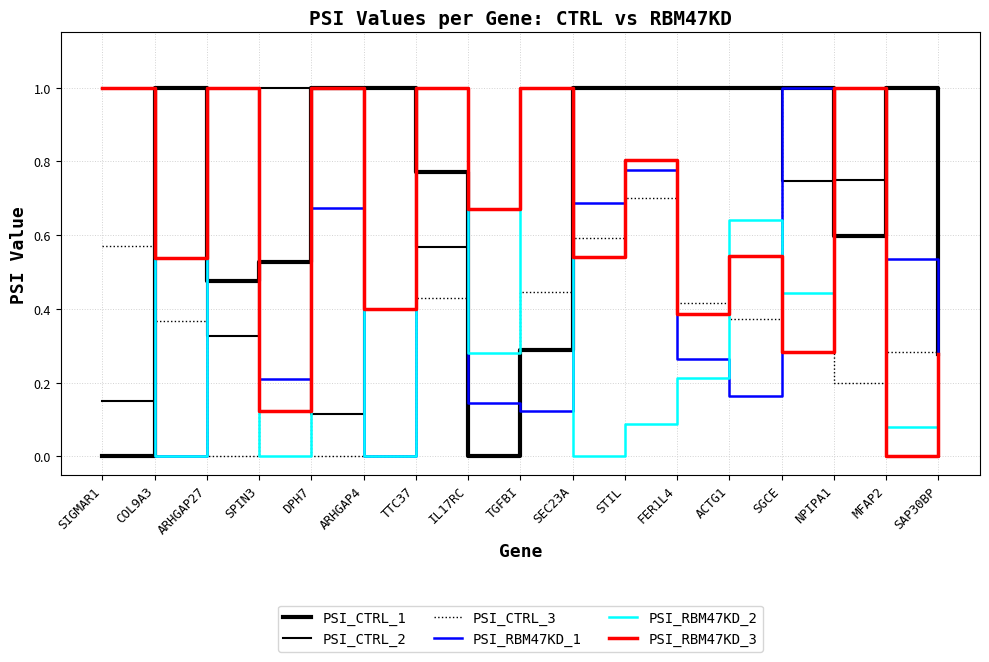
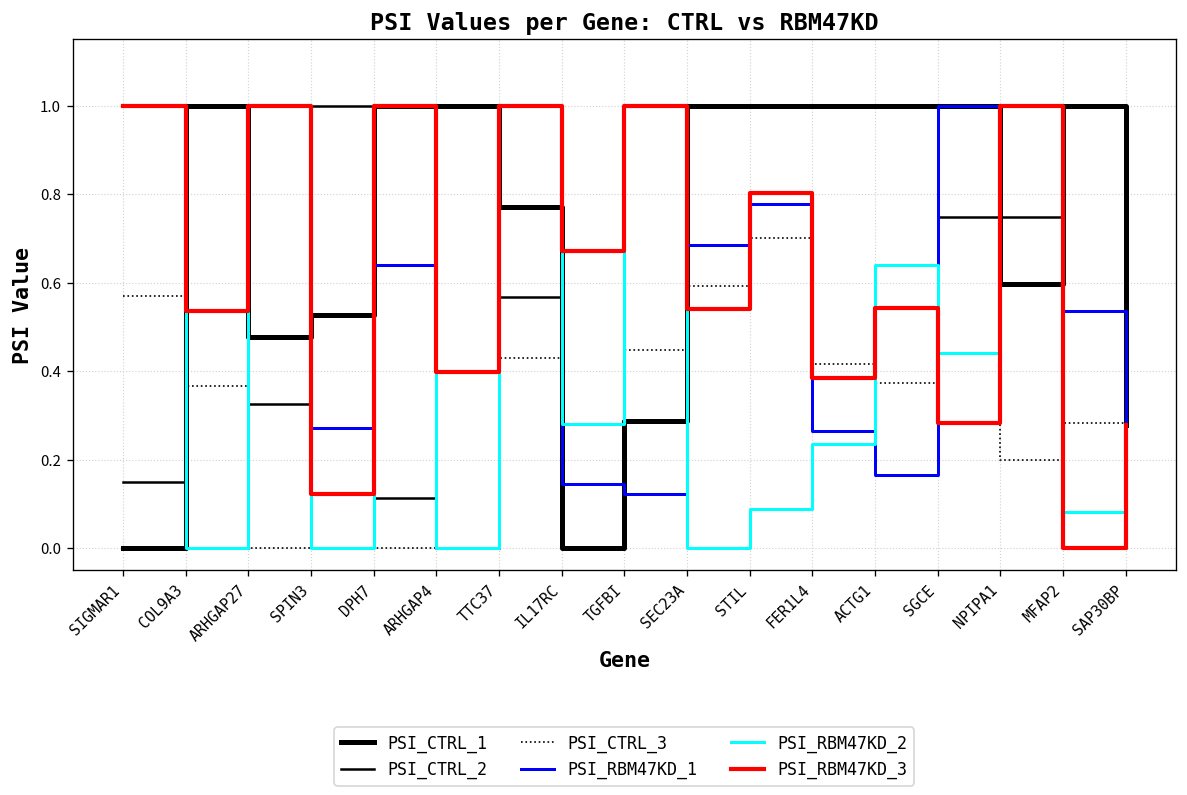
  {
    "PSI_RBM47KD_1": {
-     "SPIN3": 0.21,
-     "DPH7": 0.67,
+     "SPIN3": 0.27,
+     "DPH7": 0.64,
      "IL17RC": 0.15,
      "TGFBI": 0.12,
      "SEC23A": 0.69,
      "STIL": 0.78,
      "FER1L4": 0.26,
      "ACTG1": 0.17,
      "MFAP2": 0.54
    },
    "PSI_RBM47KD_2": {
      "SPIN3": 0.00,
      "IL17RC": 0.28,
      "SEC23A": 0.00,
      "STIL": 0.09,
-     "FER1L4": 0.21,
+     "FER1L4": 0.24,
      "ACTG1": 0.64,
      "SGCE": 0.44,
      "MFAP2": 0.08
    },
    "PSI_RBM47KD_3": {
      "COL9A3": 0.54,
      "SPIN3": 0.12,
      "ARHGAP4": 0.40,
      "IL17RC": 0.67,
      "SEC23A": 0.54,
      "STIL": 0.80,
      "FER1L4": 0.39,
      "ACTG1": 0.54,
      "SGCE": 0.28,
      "MFAP2": 0.00
    }
  }
